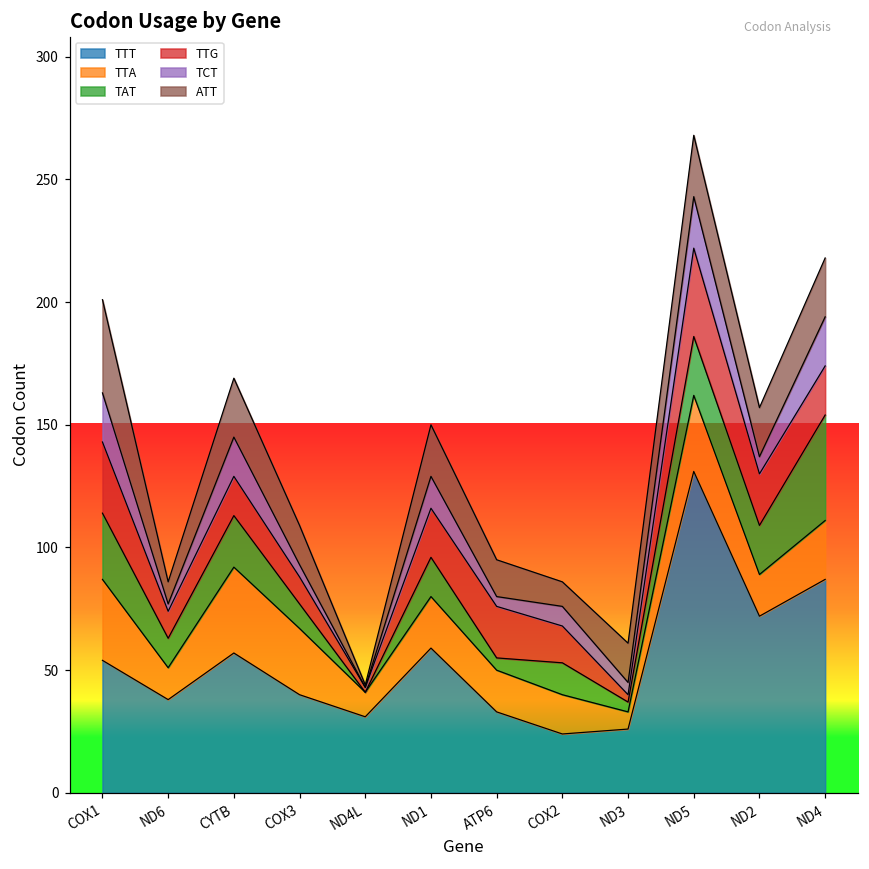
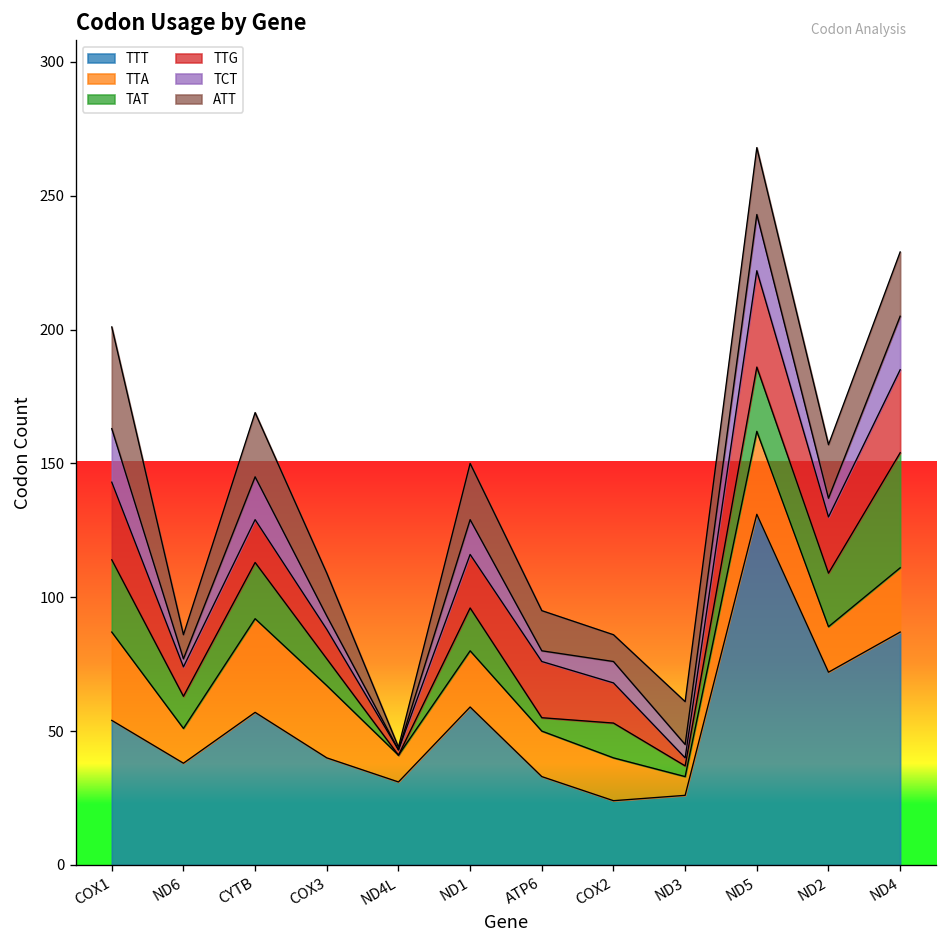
  {
    "TTT": {
      "COX1": 54,
      "ND6": 38,
      "CYTB": 57,
      "COX3": 40,
      "ND4L": 31,
      "ND1": 59,
      "ATP6": 33,
      "COX2": 24,
      "ND3": 26,
      "ND5": 131,
      "ND2": 72,
      "ND4": 87
    },
    "TTA": {
      "COX1": 33,
      "ND6": 13,
      "CYTB": 35,
      "COX3": 27,
      "ND1": 21,
      "ATP6": 17,
      "COX2": 16,
      "ND3": 7,
      "ND5": 31,
      "ND2": 17,
      "ND4": 24
    },
    "TAT": {
      "COX1": 27,
      "ND6": 12,
      "CYTB": 21,
      "COX3": 10,
      "ND1": 16,
      "ATP6": 5,
      "COX2": 13,
      "ND3": 4,
      "ND5": 24,
      "ND2": 20,
      "ND4": 43
    },
    "TTG": {
      "COX1": 29,
      "ND6": 11,
      "CYTB": 16,
      "COX3": 11,
      "ND1": 20,
      "ATP6": 21,
      "COX2": 15,
      "ND3": 3,
      "ND5": 36,
      "ND2": 21,
-     "ND4": 20
+     "ND4": 31
    },
    "TCT": {
      "COX1": 20,
      "ND6": 3,
      "CYTB": 16,
      "COX3": 5,
      "ND1": 13,
      "ATP6": 4,
      "COX2": 8,
      "ND3": 5,
      "ND5": 21,
      "ND2": 7,
      "ND4": 20
    },
    "ATT": {
      "COX1": 38,
      "ND6": 9,
      "CYTB": 24,
      "COX3": 16,
      "ND1": 21,
      "ATP6": 15,
      "COX2": 10,
      "ND3": 16,
      "ND5": 25,
      "ND2": 20,
      "ND4": 24
    }
  }
